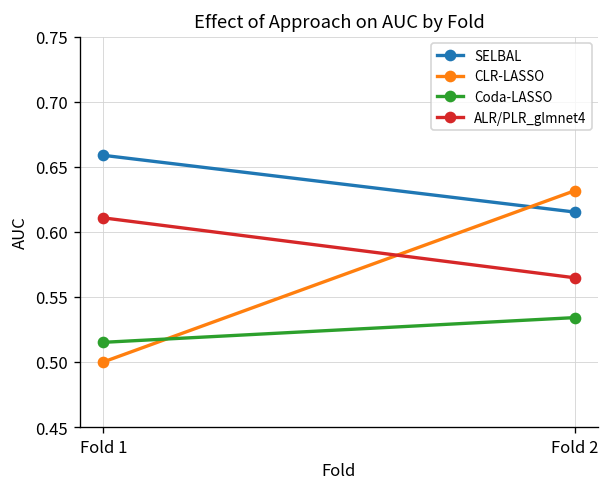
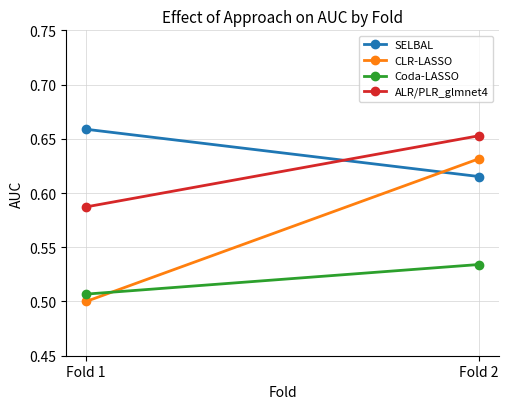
  {
    "SELBAL": {
      "Fold 1": 0.659,
      "Fold 2": 0.615
    },
    "CLR-LASSO": {
      "Fold 1": 0.500,
      "Fold 2": 0.632
    },
    "Coda-LASSO": {
-     "Fold 1": 0.515,
+     "Fold 1": 0.507,
      "Fold 2": 0.534
    },
    "ALR/PLR_glmnet4": {
-     "Fold 1": 0.611,
-     "Fold 2": 0.565
+     "Fold 1": 0.587,
+     "Fold 2": 0.653
    }
  }
